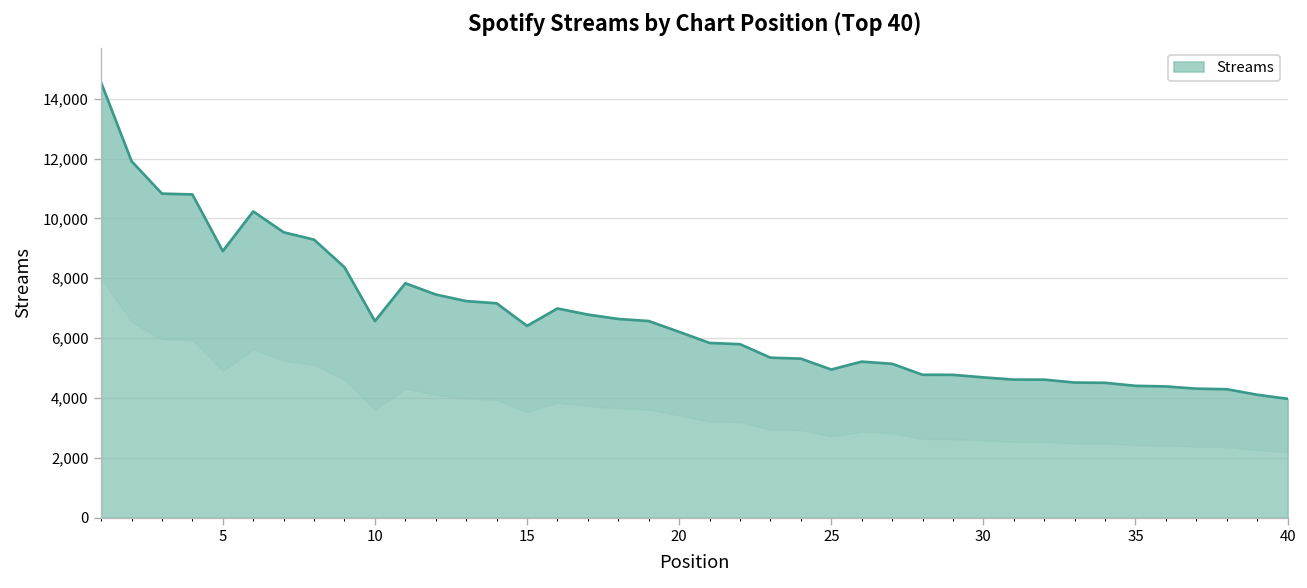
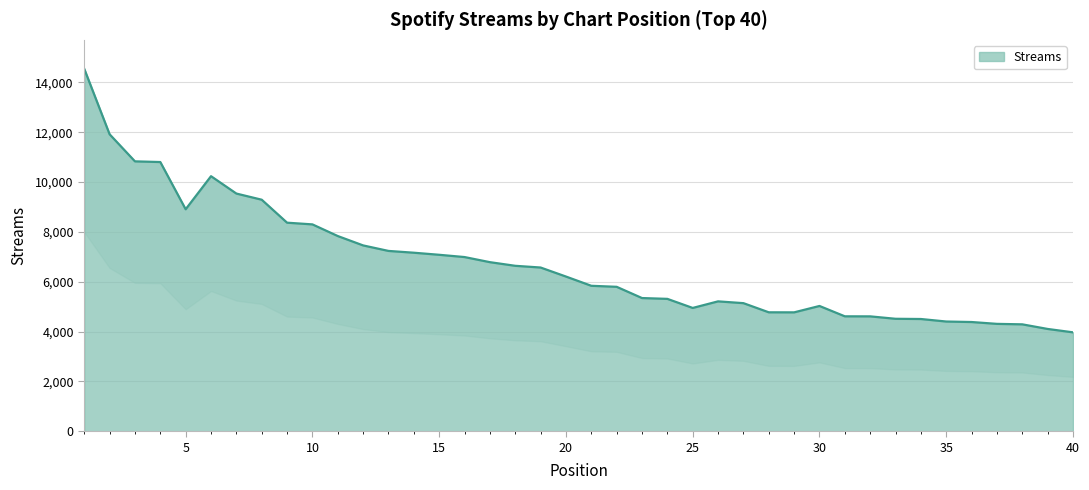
  {
    "5": "8,900",
-   "10": "6,600",
-   "15": "6,400",
+   "10": "8,300",
+   "15": "7,100",
    "20": "6,200",
    "25": "4,900",
-   "30": "4,700",
+   "30": "5,000",
    "35": "4,400",
    "40": "4,000"
  }
